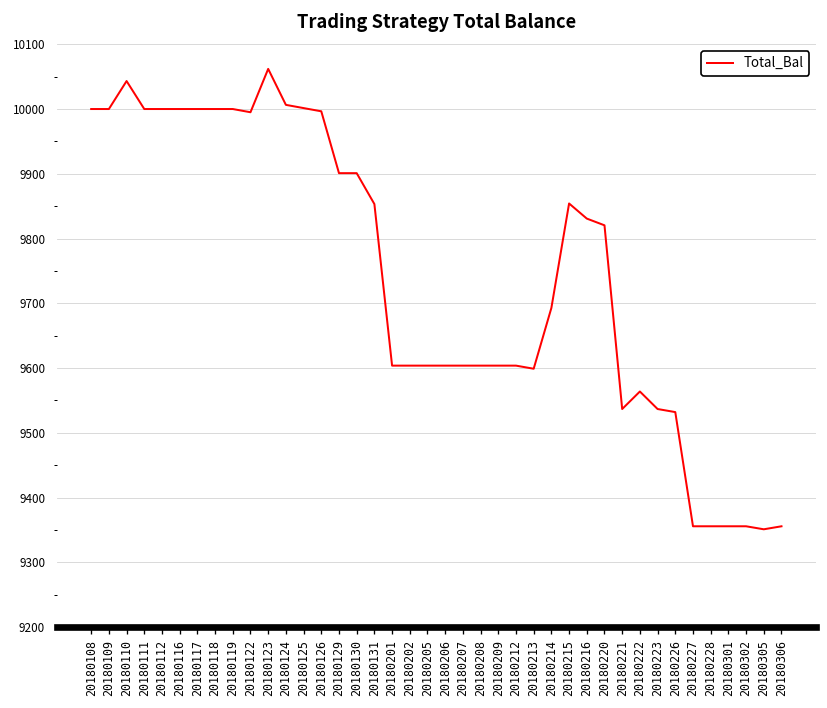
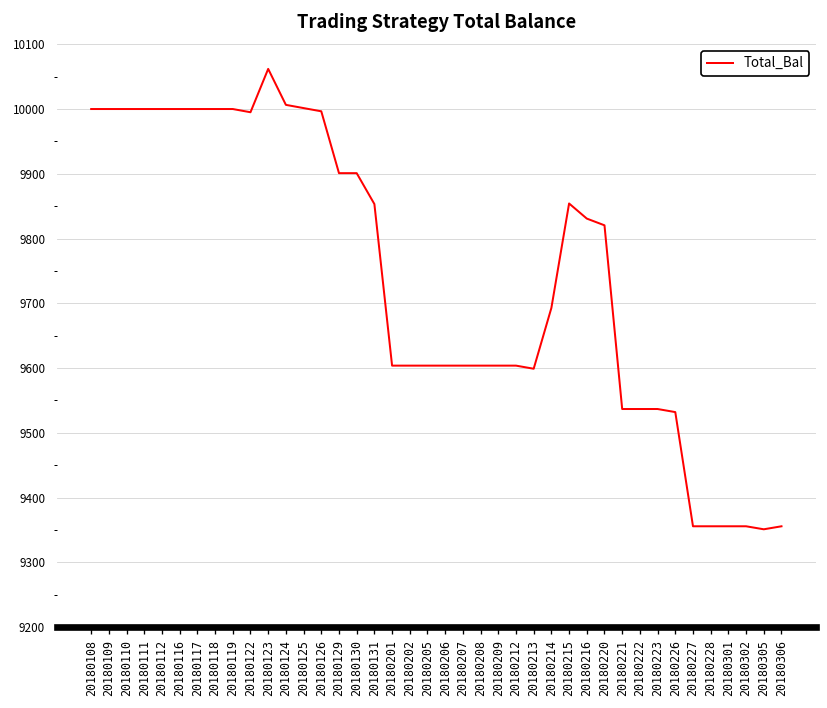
  {
    "20180108": 10000,
    "20180109": 10000,
-   "20180110": 10040,
+   "20180110": 10000,
    "20180111": 10000,
    "20180112": 10000,
    "20180116": 10000,
    "20180117": 10000,
    "20180118": 10000,
    "20180119": 10000,
    "20180122": 10000,
    "20180123": 10060,
    "20180124": 10010,
    "20180125": 10000,
    "20180126": 10000,
    "20180129": 9900,
    "20180130": 9900,
    "20180131": 9850,
    "20180201": 9600,
    "20180202": 9600,
    "20180205": 9600,
    "20180206": 9600,
    "20180207": 9600,
    "20180208": 9600,
    "20180209": 9600,
    "20180212": 9600,
    "20180213": 9600,
    "20180214": 9690,
    "20180215": 9850,
    "20180216": 9830,
    "20180220": 9820,
    "20180221": 9540,
-   "20180222": 9560,
+   "20180222": 9540,
    "20180223": 9540,
    "20180226": 9530,
    "20180227": 9360,
    "20180228": 9360,
    "20180301": 9360,
    "20180302": 9360,
    "20180305": 9350,
    "20180306": 9360
  }
